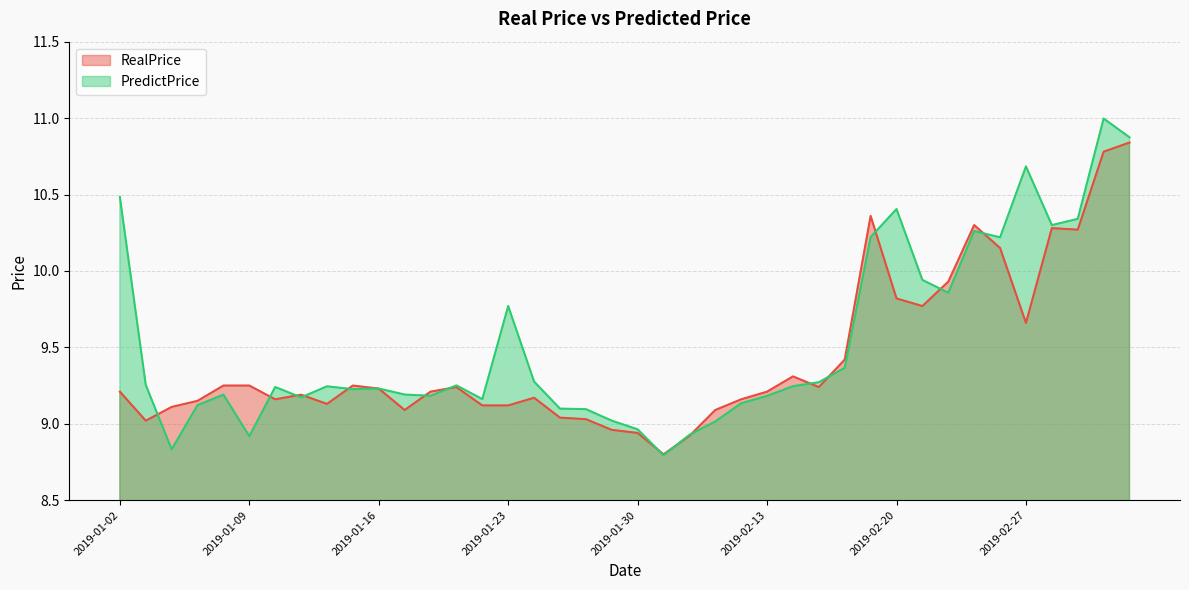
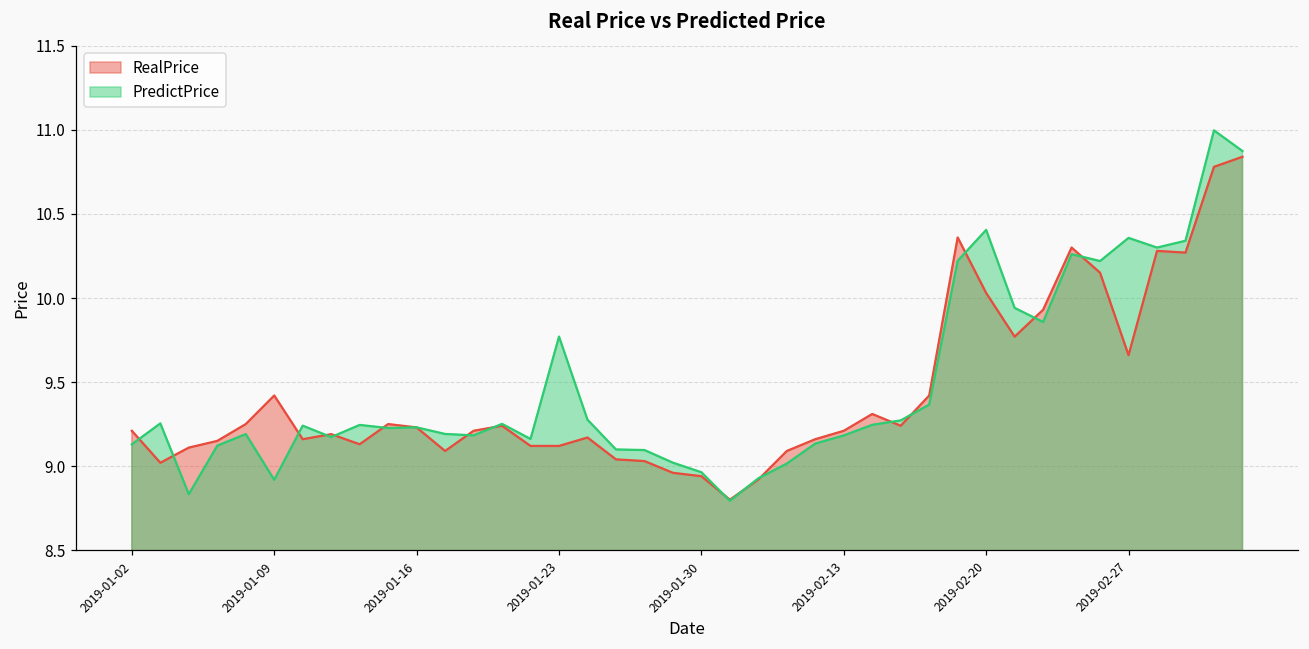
  {
    "RealPrice": {
      "2019-01-02": 9.21,
-     "2019-01-09": 9.25,
+     "2019-01-09": 9.42,
      "2019-01-23": 9.12,
      "2019-01-30": 8.94,
      "2019-02-13": 9.21,
-     "2019-02-20": 9.82,
+     "2019-02-20": 10.03,
      "2019-02-27": 9.66
    },
    "PredictPrice": {
-     "2019-01-02": 10.48,
+     "2019-01-02": 9.13,
      "2019-01-09": 8.92,
      "2019-01-23": 9.77,
      "2019-01-30": 8.96,
      "2019-02-13": 9.18,
      "2019-02-20": 10.40,
-     "2019-02-27": 10.68
+     "2019-02-27": 10.36
    }
  }
